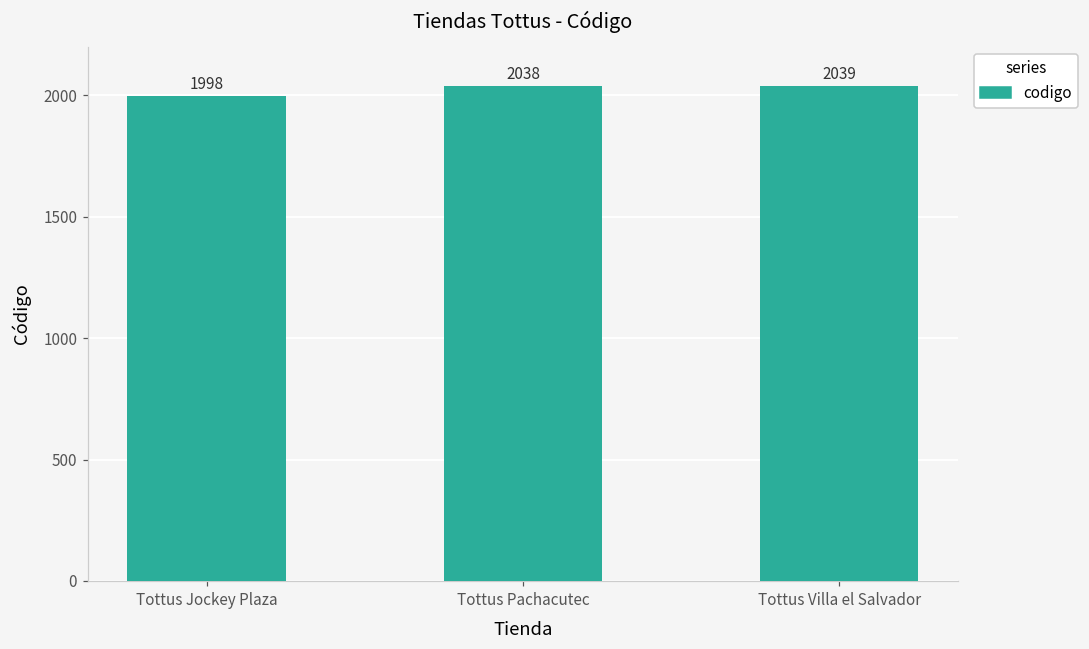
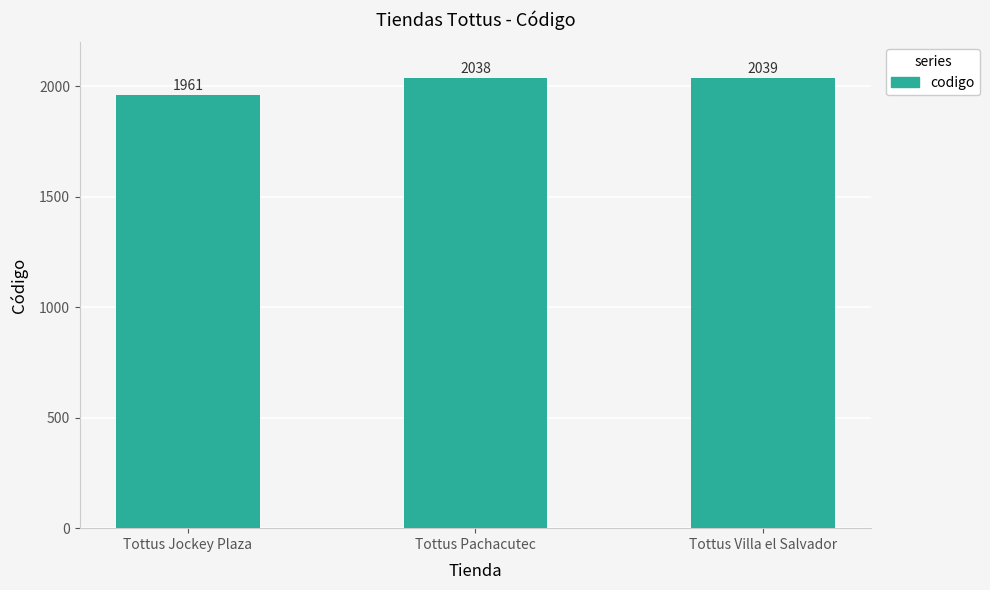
  {
-   "Tottus Jockey Plaza": 1998,
+   "Tottus Jockey Plaza": 1961,
    "Tottus Pachacutec": 2038,
    "Tottus Villa el Salvador": 2039
  }
